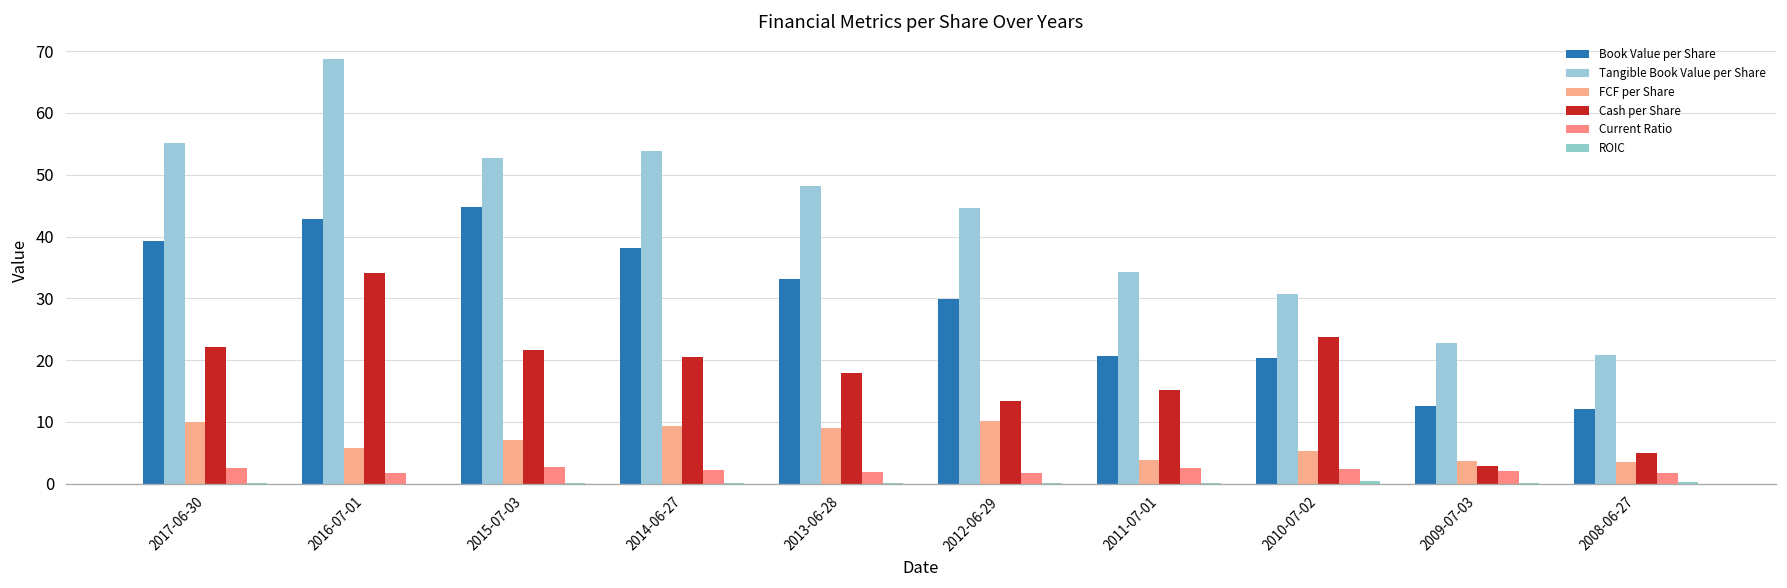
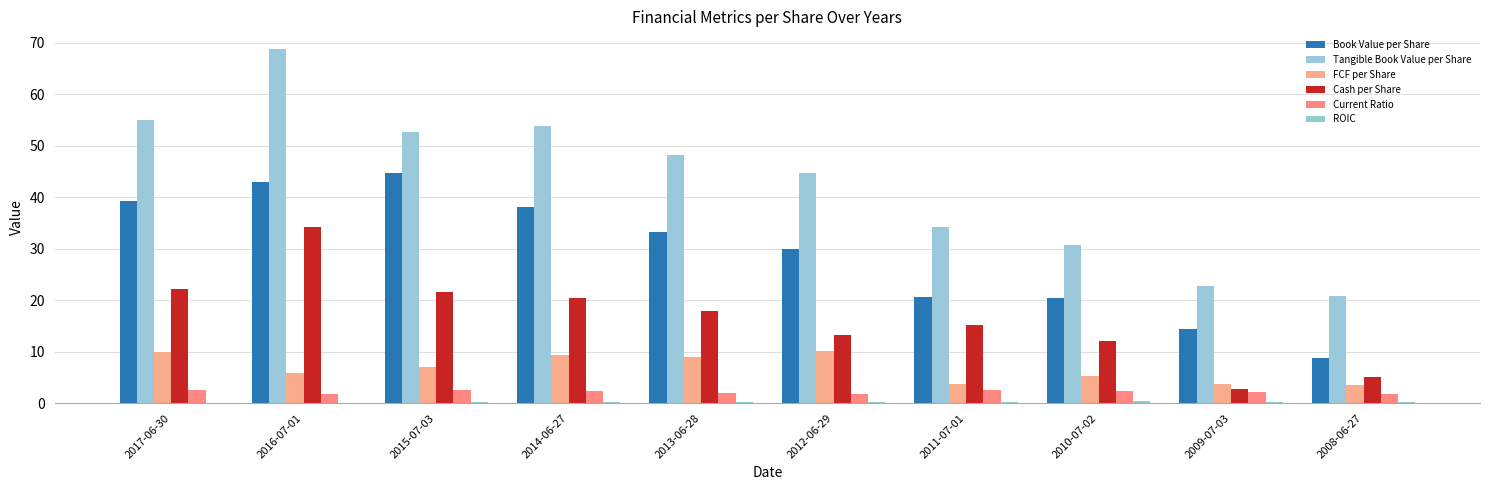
  {
    "Book Value per Share": {
      "2017-06-30": 39,
      "2016-07-01": 43,
      "2015-07-03": 45,
      "2014-06-27": 38,
      "2013-06-28": 33,
      "2012-06-29": 30,
      "2011-07-01": 21,
      "2010-07-02": 20,
-     "2009-07-03": 13,
-     "2008-06-27": 12
+     "2009-07-03": 14,
+     "2008-06-27": 9
    },
    "Cash per Share": {
      "2017-06-30": 22,
      "2016-07-01": 34,
      "2015-07-03": 22,
      "2014-06-27": 20,
      "2013-06-28": 18,
      "2012-06-29": 13,
      "2011-07-01": 15,
-     "2010-07-02": 24,
+     "2010-07-02": 12,
      "2009-07-03": 3,
      "2008-06-27": 5
    }
  }
